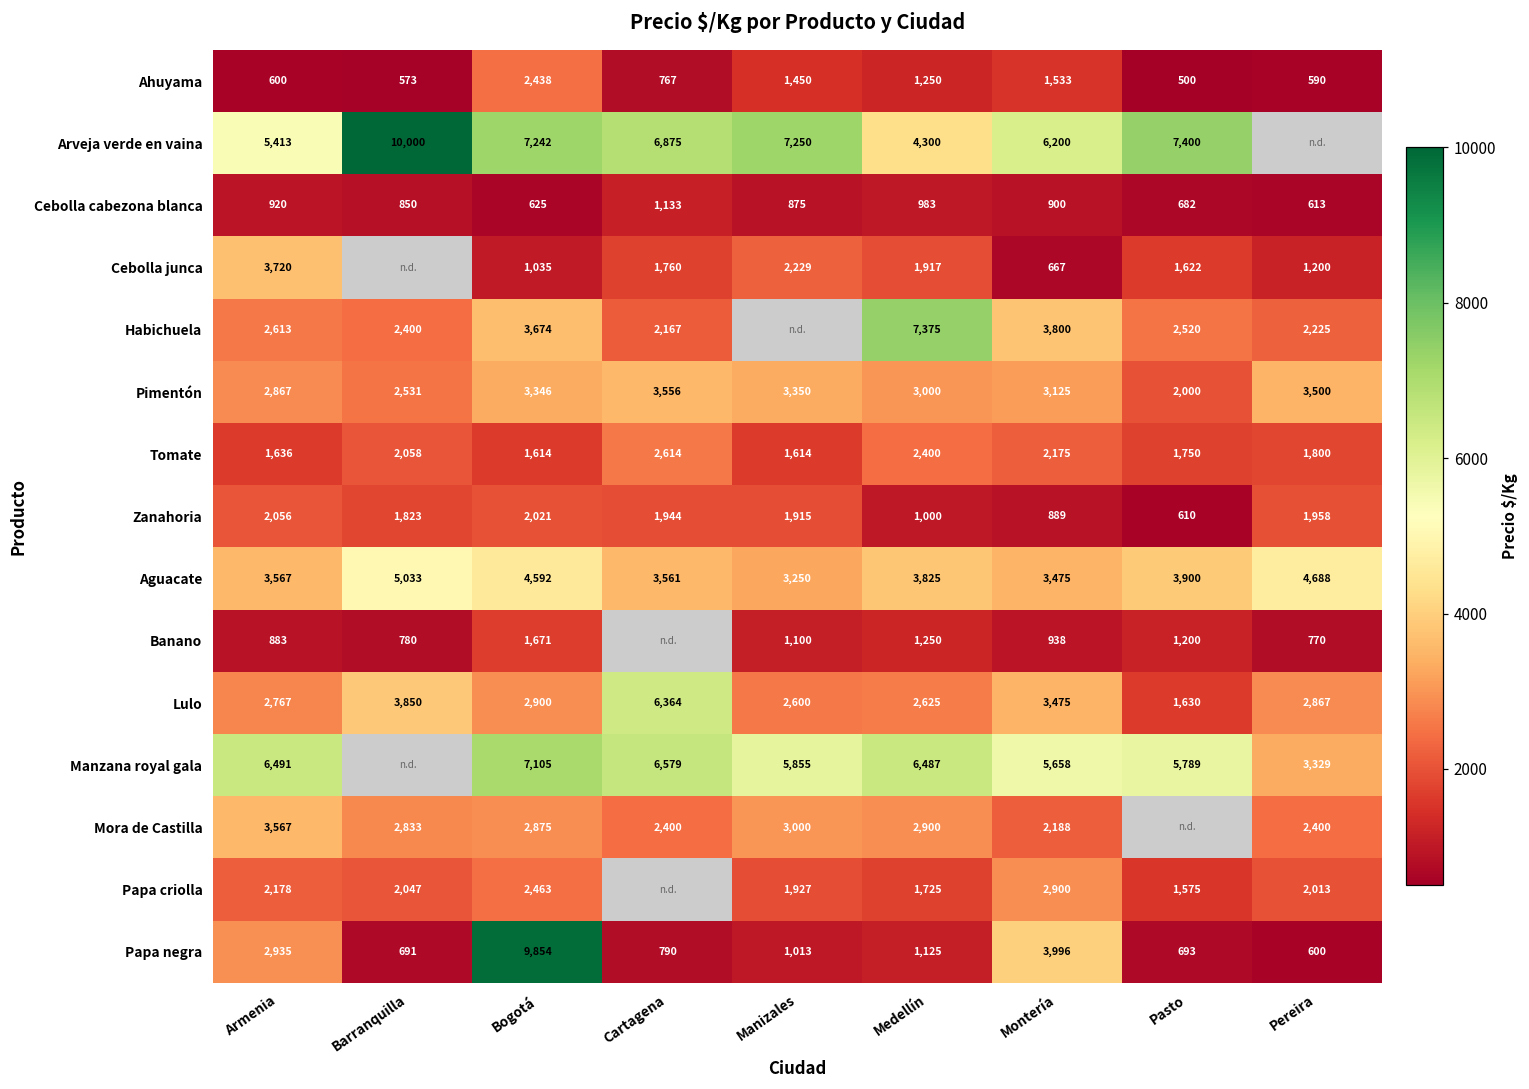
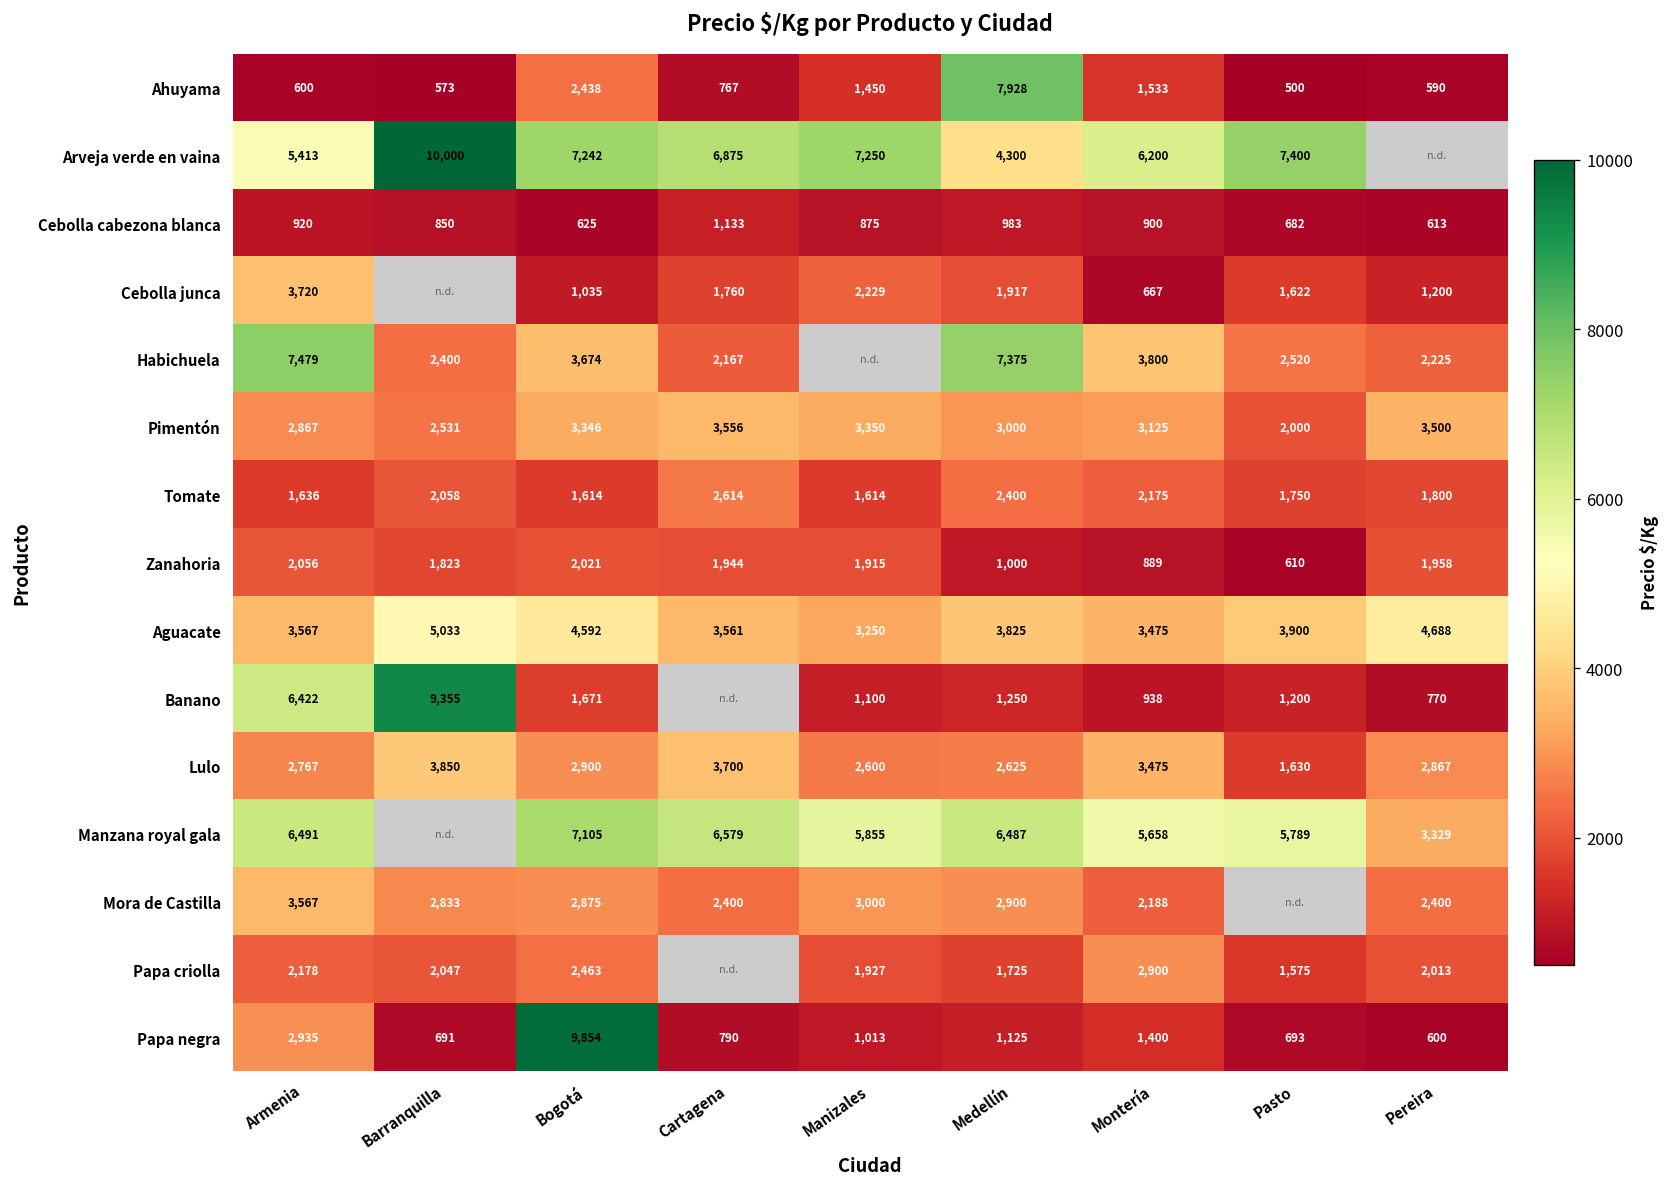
  {
    "Ahuyama": {
      "Armenia": "600",
      "Barranquilla": "573",
      "Bogotá": "2,438",
      "Cartagena": "767",
      "Manizales": "1,450",
-     "Medellín": "1,250",
+     "Medellín": "7,928",
      "Montería": "1,533",
      "Pasto": "500",
      "Pereira": "590"
    },
    "Arveja verde en vaina": {
      "Armenia": "5,413",
      "Barranquilla": "10,000",
      "Bogotá": "7,242",
      "Cartagena": "6,875",
      "Manizales": "7,250",
      "Medellín": "4,300",
      "Montería": "6,200",
      "Pasto": "7,400"
    },
    "Cebolla cabezona blanca": {
      "Armenia": "920",
      "Barranquilla": "850",
      "Bogotá": "625",
      "Cartagena": "1,133",
      "Manizales": "875",
      "Medellín": "983",
      "Montería": "900",
      "Pasto": "682",
      "Pereira": "613"
    },
    "Cebolla junca": {
      "Armenia": "3,720",
      "Bogotá": "1,035",
      "Cartagena": "1,760",
      "Manizales": "2,229",
      "Medellín": "1,917",
      "Montería": "667",
      "Pasto": "1,622",
      "Pereira": "1,200"
    },
    "Habichuela": {
-     "Armenia": "2,613",
+     "Armenia": "7,479",
      "Barranquilla": "2,400",
      "Bogotá": "3,674",
      "Cartagena": "2,167",
      "Medellín": "7,375",
      "Montería": "3,800",
      "Pasto": "2,520",
      "Pereira": "2,225"
    },
    "Pimentón": {
      "Armenia": "2,867",
      "Barranquilla": "2,531",
      "Bogotá": "3,346",
      "Cartagena": "3,556",
      "Manizales": "3,350",
      "Medellín": "3,000",
      "Montería": "3,125",
      "Pasto": "2,000",
      "Pereira": "3,500"
    },
    "Tomate": {
      "Armenia": "1,636",
      "Barranquilla": "2,058",
      "Bogotá": "1,614",
      "Cartagena": "2,614",
      "Manizales": "1,614",
      "Medellín": "2,400",
      "Montería": "2,175",
      "Pasto": "1,750",
      "Pereira": "1,800"
    },
    "Zanahoria": {
      "Armenia": "2,056",
      "Barranquilla": "1,823",
      "Bogotá": "2,021",
      "Cartagena": "1,944",
      "Manizales": "1,915",
      "Medellín": "1,000",
      "Montería": "889",
      "Pasto": "610",
      "Pereira": "1,958"
    },
    "Aguacate": {
      "Armenia": "3,567",
      "Barranquilla": "5,033",
      "Bogotá": "4,592",
      "Cartagena": "3,561",
      "Manizales": "3,250",
      "Medellín": "3,825",
      "Montería": "3,475",
      "Pasto": "3,900",
      "Pereira": "4,688"
    },
    "Banano": {
-     "Armenia": "883",
-     "Barranquilla": "780",
+     "Armenia": "6,422",
+     "Barranquilla": "9,355",
      "Bogotá": "1,671",
      "Manizales": "1,100",
      "Medellín": "1,250",
      "Montería": "938",
      "Pasto": "1,200",
      "Pereira": "770"
    },
    "Lulo": {
      "Armenia": "2,767",
      "Barranquilla": "3,850",
      "Bogotá": "2,900",
-     "Cartagena": "6,364",
+     "Cartagena": "3,700",
      "Manizales": "2,600",
      "Medellín": "2,625",
      "Montería": "3,475",
      "Pasto": "1,630",
      "Pereira": "2,867"
    },
    "Manzana royal gala": {
      "Armenia": "6,491",
      "Bogotá": "7,105",
      "Cartagena": "6,579",
      "Manizales": "5,855",
      "Medellín": "6,487",
      "Montería": "5,658",
      "Pasto": "5,789",
      "Pereira": "3,329"
    },
    "Mora de Castilla": {
      "Armenia": "3,567",
      "Barranquilla": "2,833",
      "Bogotá": "2,875",
      "Cartagena": "2,400",
      "Manizales": "3,000",
      "Medellín": "2,900",
      "Montería": "2,188",
      "Pereira": "2,400"
    },
    "Papa criolla": {
      "Armenia": "2,178",
      "Barranquilla": "2,047",
      "Bogotá": "2,463",
      "Manizales": "1,927",
      "Medellín": "1,725",
      "Montería": "2,900",
      "Pasto": "1,575",
      "Pereira": "2,013"
    },
    "Papa negra": {
      "Armenia": "2,935",
      "Barranquilla": "691",
      "Bogotá": "9,854",
      "Cartagena": "790",
      "Manizales": "1,013",
      "Medellín": "1,125",
-     "Montería": "3,996",
+     "Montería": "1,400",
      "Pasto": "693",
      "Pereira": "600"
    }
  }
